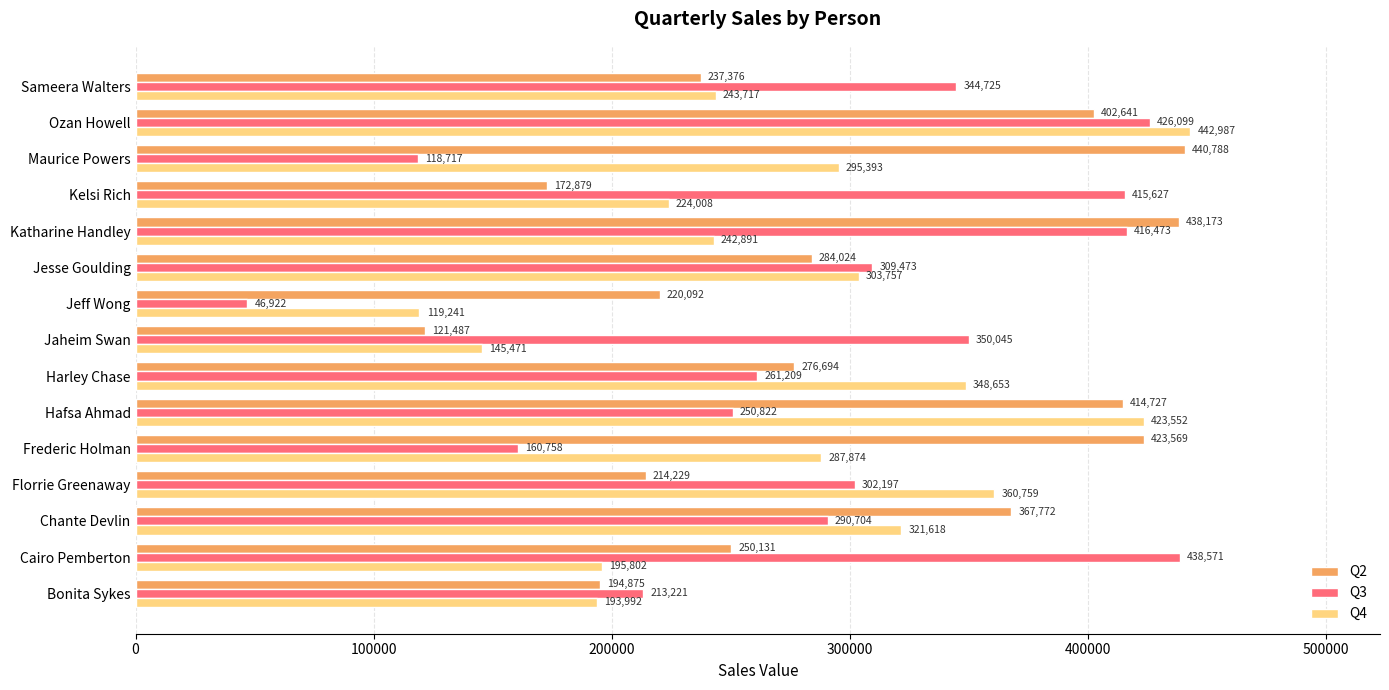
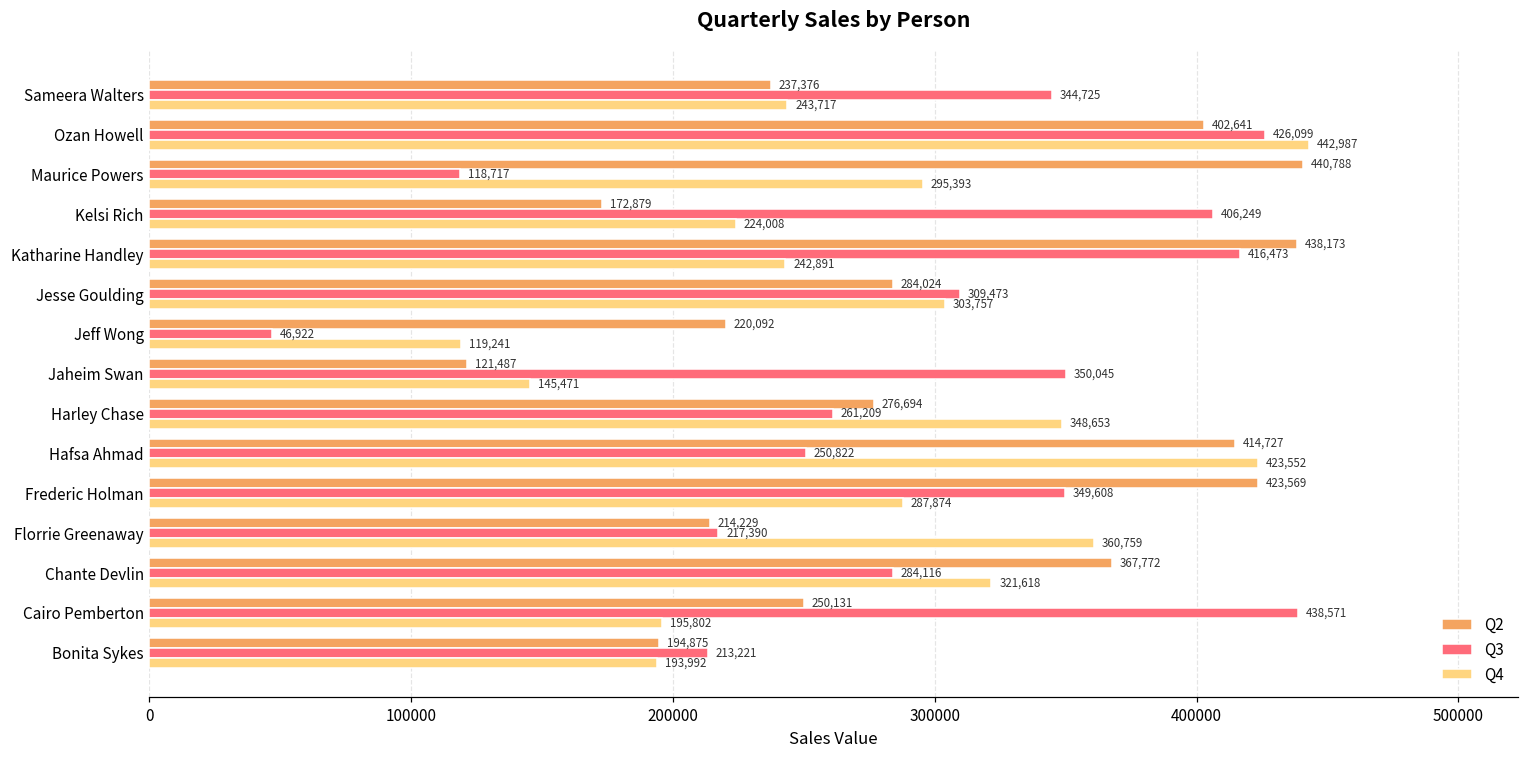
  {
    "Q3": {
      "Sameera Walters": "344,725",
      "Ozan Howell": "426,099",
      "Maurice Powers": "118,717",
-     "Kelsi Rich": "415,627",
+     "Kelsi Rich": "406,249",
      "Katharine Handley": "416,473",
      "Jesse Goulding": "309,473",
      "Jeff Wong": "46,922",
      "Jaheim Swan": "350,045",
      "Harley Chase": "261,209",
      "Hafsa Ahmad": "250,822",
-     "Frederic Holman": "160,758",
-     "Florrie Greenaway": "302,197",
-     "Chante Devlin": "290,704",
+     "Frederic Holman": "349,608",
+     "Florrie Greenaway": "217,390",
+     "Chante Devlin": "284,116",
      "Cairo Pemberton": "438,571",
      "Bonita Sykes": "213,221"
    }
  }
